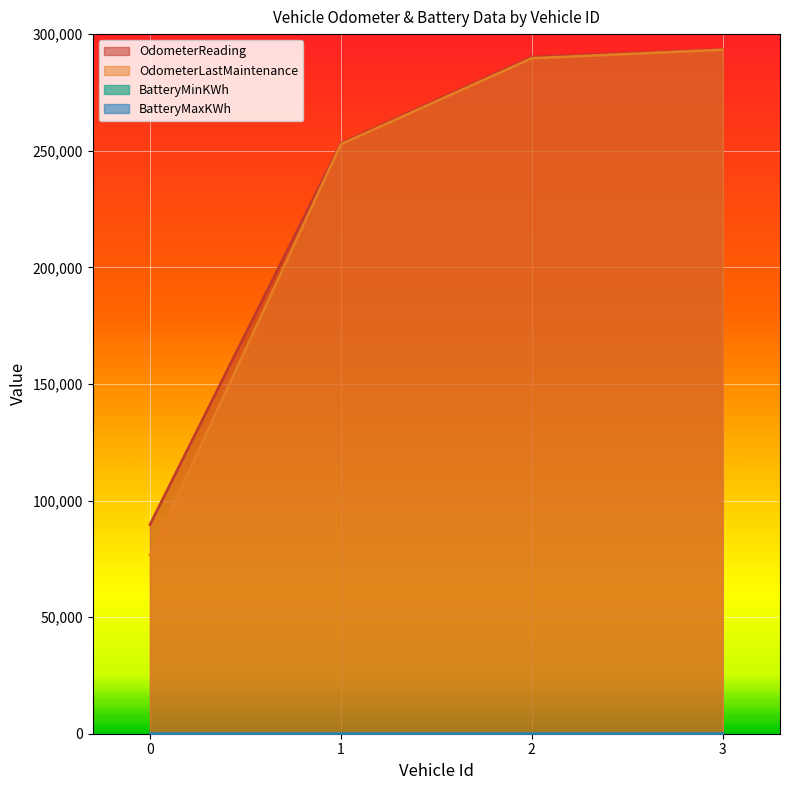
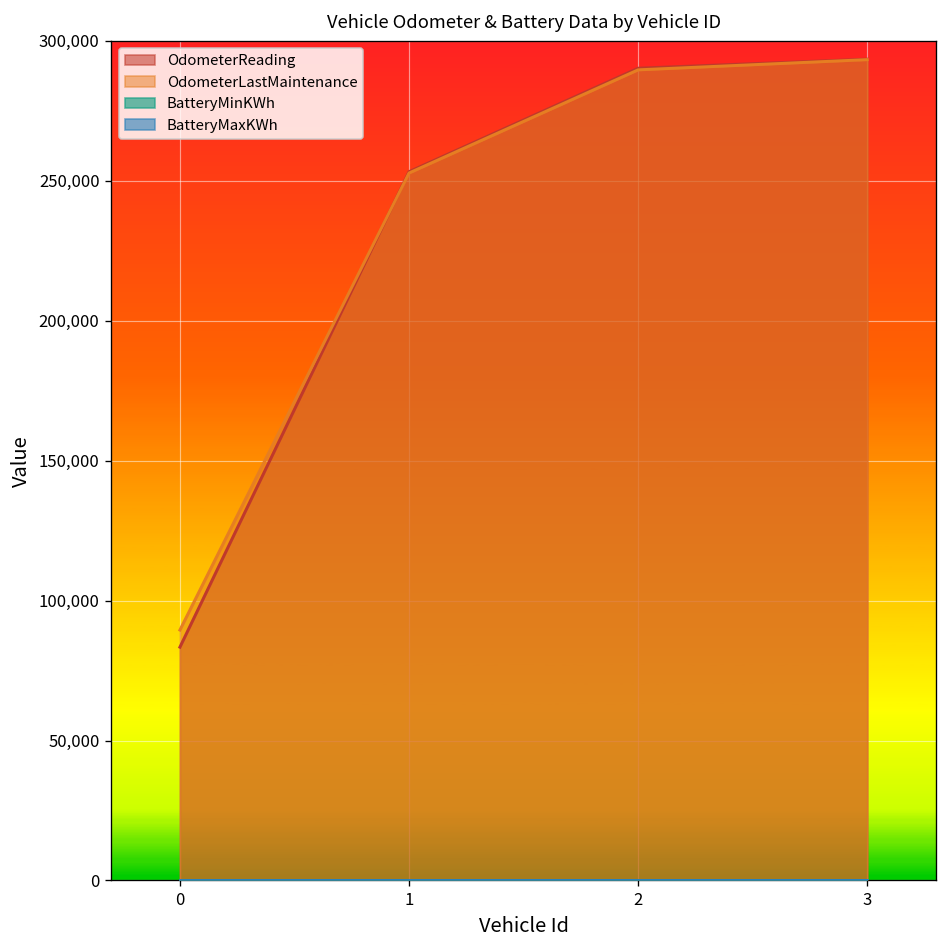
  {
    "OdometerReading": {
-     "0": "90,000"
+     "0": "83,000"
    },
    "OdometerLastMaintenance": {
-     "0": "77,000"
+     "0": "89,000"
    }
  }
